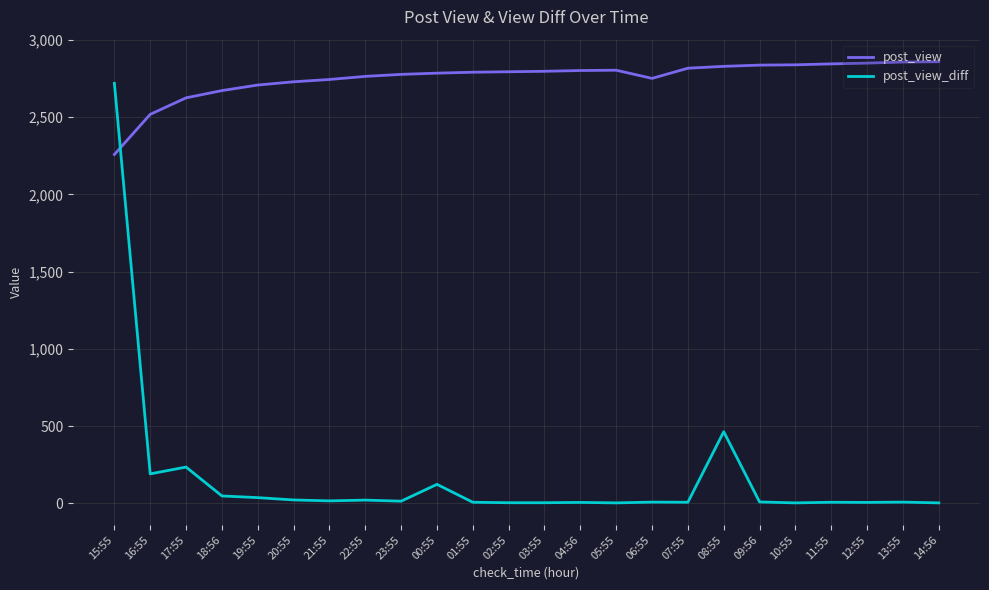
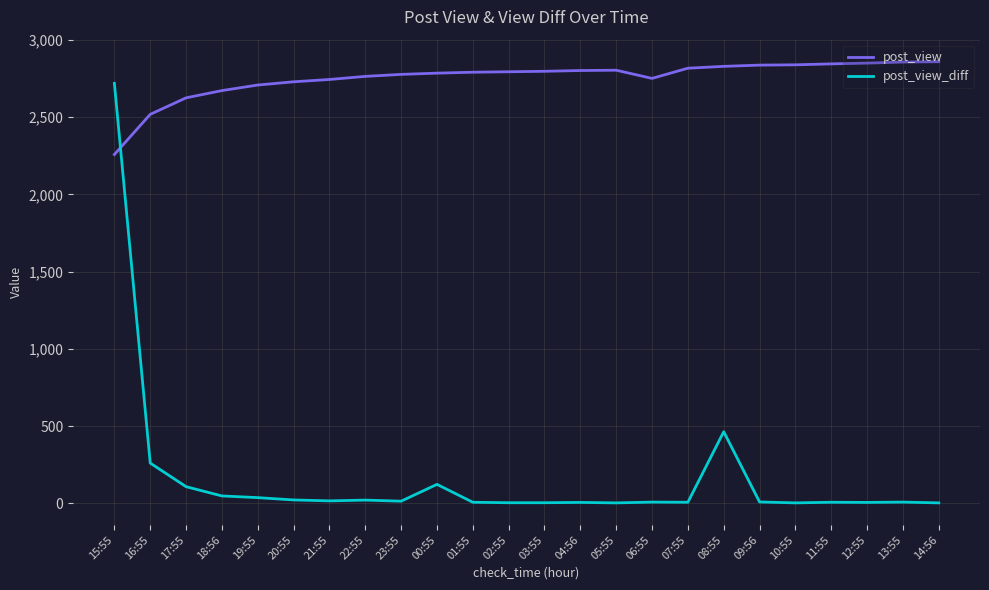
  {
    "post_view": {
      "15:55": "2,260",
      "16:55": "2,520",
      "17:55": "2,630",
      "18:56": "2,670",
      "19:55": "2,710",
      "20:55": "2,730",
      "21:55": "2,750",
      "22:55": "2,770",
      "23:55": "2,780",
      "00:55": "2,790",
      "01:55": "2,790",
      "02:55": "2,800",
      "03:55": "2,800",
      "04:56": "2,800",
      "05:55": "2,810",
      "06:55": "2,750",
      "07:55": "2,820",
      "08:55": "2,830",
      "09:56": "2,840",
      "10:55": "2,840",
      "11:55": "2,850"
    },
    "post_view_diff": {
      "15:55": "2,720",
-     "16:55": "190",
-     "17:55": "230",
+     "16:55": "260",
+     "17:55": "110",
      "18:56": "50",
      "19:55": "40",
      "20:55": "20",
      "21:55": "20",
      "22:55": "20",
      "23:55": "10",
      "00:55": "120",
      "01:55": "10",
      "02:55": "0",
      "03:55": "0",
      "04:56": "10",
      "05:55": "0",
      "06:55": "10",
      "07:55": "10",
      "08:55": "460",
      "09:56": "10",
      "10:55": "0",
      "11:55": "10",
      "12:55": "10",
      "13:55": "10",
      "14:56": "0"
    }
  }
